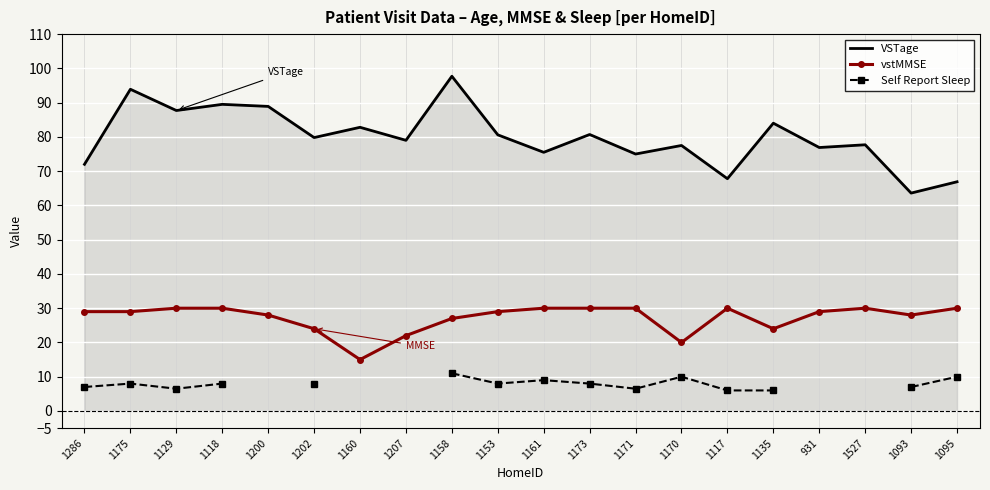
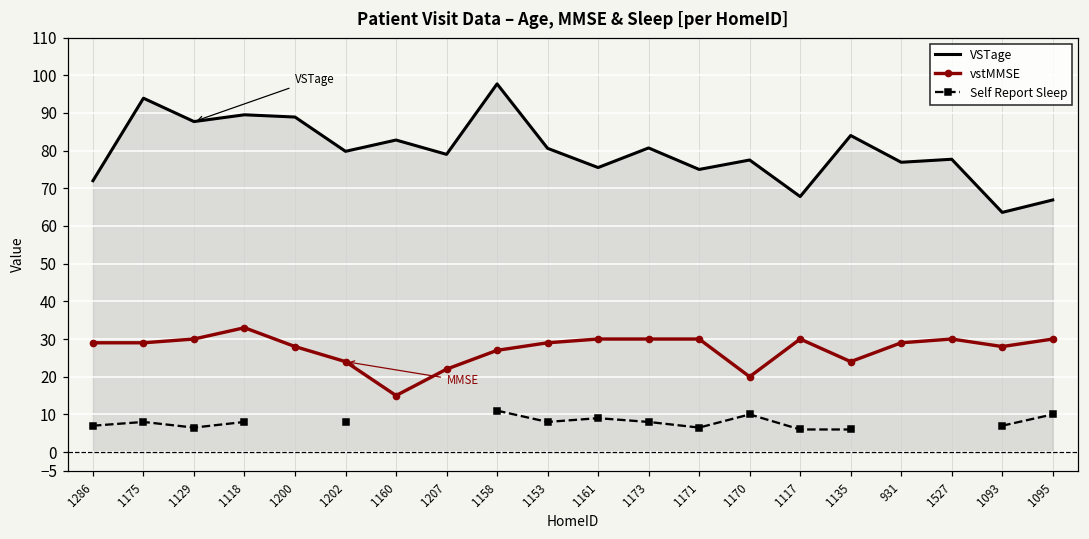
  {
    "vstMMSE": {
      "1286": 29,
      "1175": 29,
      "1129": 30,
-     "1118": 30,
+     "1118": 33,
      "1200": 28,
      "1202": 24,
      "1160": 15,
      "1207": 22,
      "1158": 27,
      "1153": 29,
      "1161": 30,
      "1173": 30,
      "1171": 30,
      "1170": 20,
      "1117": 30,
      "1135": 24,
      "931": 29,
      "1527": 30,
      "1093": 28,
      "1095": 30
    }
  }
